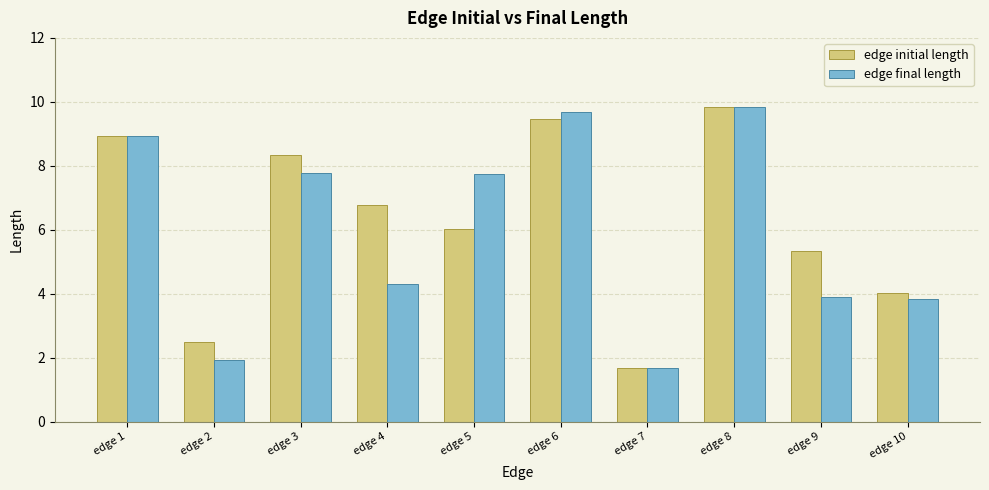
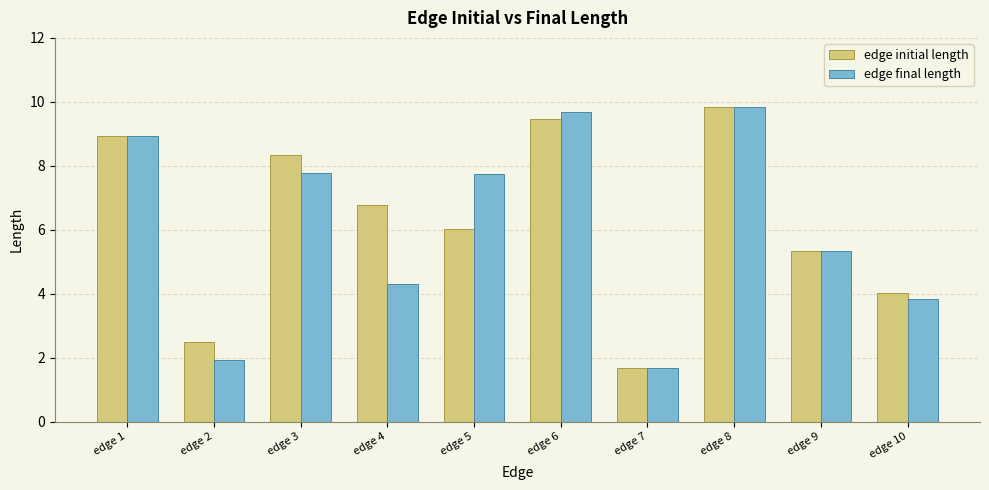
  {
    "edge initial length": {
      "edge 1": 8.9,
      "edge 2": 2.5,
      "edge 3": 8.3,
      "edge 4": 6.8,
      "edge 5": 6.0,
      "edge 6": 9.5,
      "edge 7": 1.7,
      "edge 8": 9.8,
      "edge 9": 5.3,
      "edge 10": 4.0
    },
    "edge final length": {
      "edge 1": 8.9,
      "edge 2": 1.9,
      "edge 3": 7.8,
      "edge 4": 4.3,
      "edge 5": 7.7,
      "edge 6": 9.7,
      "edge 7": 1.7,
      "edge 8": 9.8,
-     "edge 9": 3.9,
+     "edge 9": 5.3,
      "edge 10": 3.8
    }
  }
